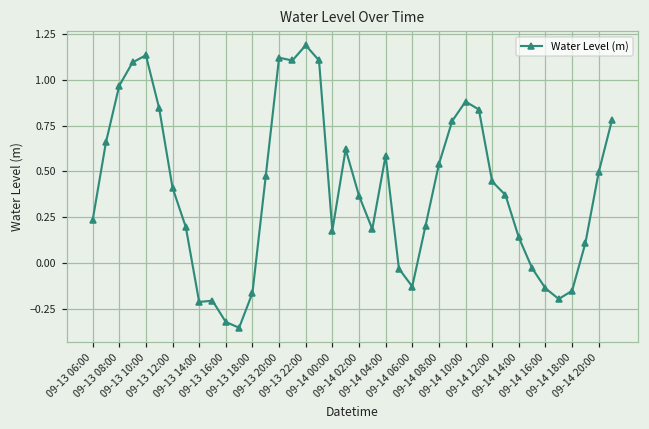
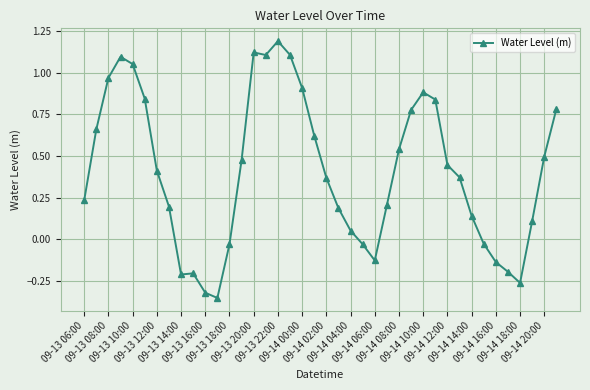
  {
    "09-13 06:00": 0.23,
    "09-13 08:00": 0.97,
-   "09-13 10:00": 1.13,
+   "09-13 10:00": 1.05,
    "09-13 12:00": 0.41,
    "09-13 14:00": -0.21,
    "09-13 16:00": -0.32,
-   "09-13 18:00": -0.16,
+   "09-13 18:00": -0.03,
    "09-13 20:00": 1.12,
    "09-13 22:00": 1.19,
-   "09-14 00:00": 0.18,
+   "09-14 00:00": 0.91,
    "09-14 02:00": 0.37,
-   "09-14 04:00": 0.59,
+   "09-14 04:00": 0.05,
    "09-14 06:00": -0.13,
    "09-14 08:00": 0.54,
    "09-14 10:00": 0.88,
    "09-14 12:00": 0.45,
    "09-14 14:00": 0.14,
    "09-14 16:00": -0.14,
-   "09-14 18:00": -0.15,
+   "09-14 18:00": -0.26,
    "09-14 20:00": 0.50
  }
